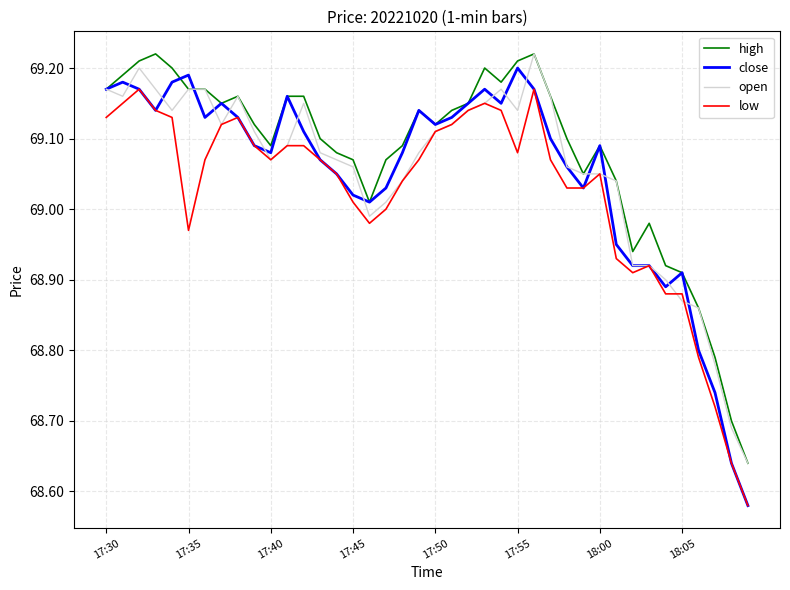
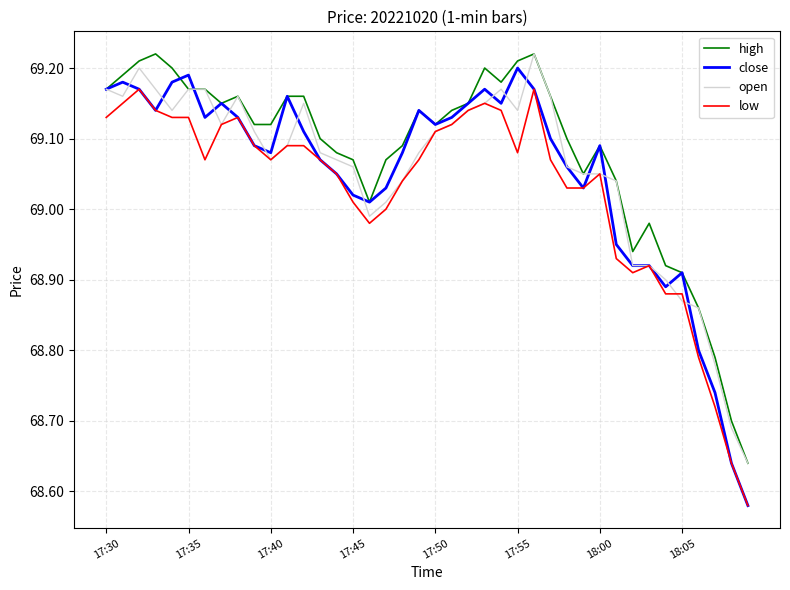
  {
    "high": {
-     "17:40": 69.09,
+     "17:40": 69.12,
      "17:45": 69.07,
      "17:55": 69.21
    },
    "close": {
      "17:35": 69.19,
      "17:40": 69.08,
      "17:45": 69.02,
      "17:55": 69.20
    },
    "open": {
      "17:45": 69.06,
      "17:55": 69.14,
      "18:05": 68.87
    },
    "low": {
      "17:30": 69.13,
-     "17:35": 68.97,
+     "17:35": 69.13,
      "17:45": 69.01,
      "17:55": 69.08,
      "18:05": 68.88
    }
  }
